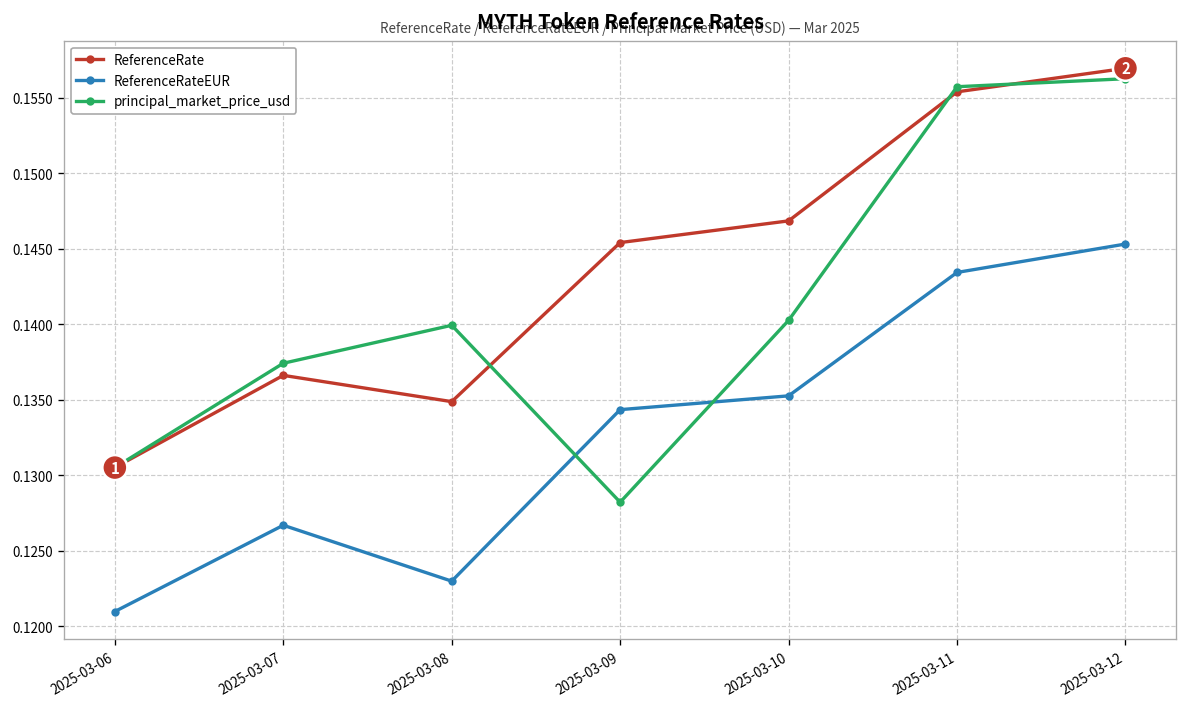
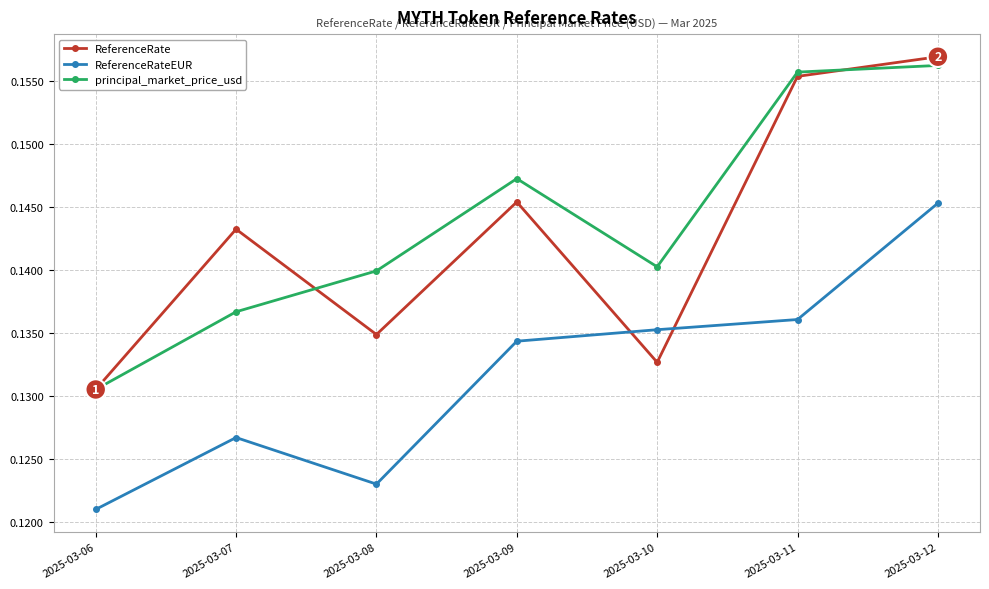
  {
    "ReferenceRate": {
-     "2025-03-07": 0.1366,
+     "2025-03-07": 0.1433,
      "2025-03-08": 0.1349,
      "2025-03-09": 0.1454,
-     "2025-03-10": 0.1468,
+     "2025-03-10": 0.1327,
      "2025-03-11": 0.1554
    },
    "ReferenceRateEUR": {
      "2025-03-06": 0.1210,
      "2025-03-07": 0.1267,
      "2025-03-08": 0.1230,
      "2025-03-09": 0.1343,
      "2025-03-10": 0.1353,
-     "2025-03-11": 0.1434,
+     "2025-03-11": 0.1361,
      "2025-03-12": 0.1453
    },
    "principal_market_price_usd": {
-     "2025-03-07": 0.1374,
+     "2025-03-07": 0.1367,
      "2025-03-08": 0.1399,
-     "2025-03-09": 0.1282,
+     "2025-03-09": 0.1473,
      "2025-03-10": 0.1403,
      "2025-03-11": 0.1557
    }
  }
